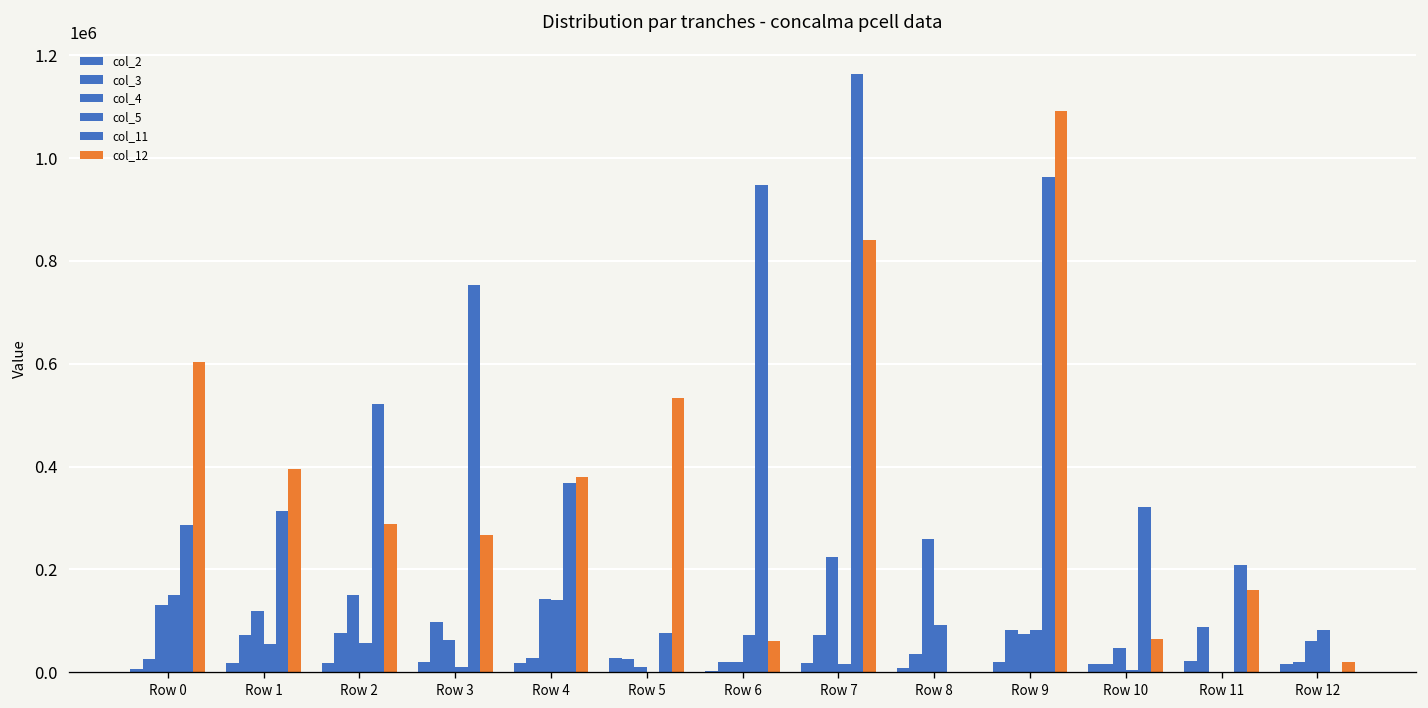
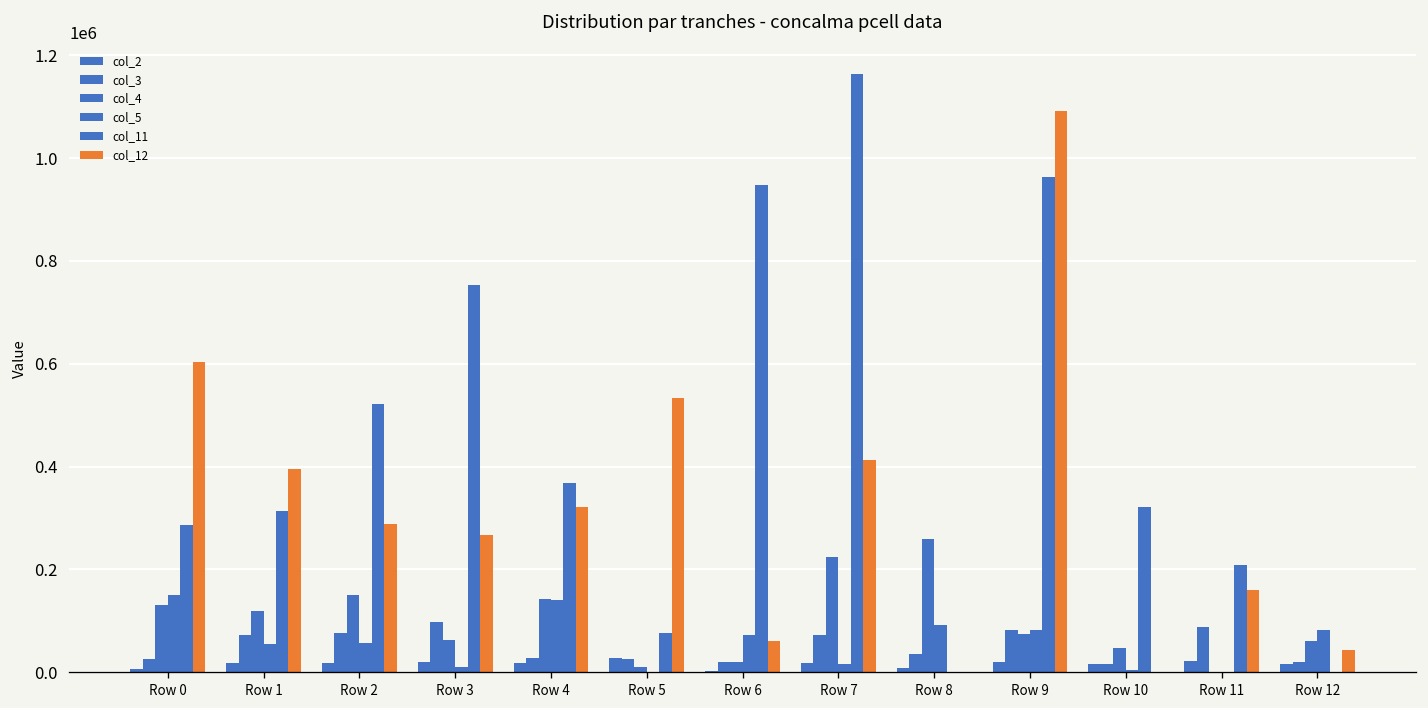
  {
    "col_12": {
      "Row 0": 600000,
      "Row 1": 400000,
      "Row 2": 290000,
      "Row 3": 270000,
-     "Row 4": 380000,
+     "Row 4": 320000,
      "Row 5": 530000,
      "Row 6": 60000,
-     "Row 7": 840000,
+     "Row 7": 410000,
      "Row 8": 0,
      "Row 9": 1090000,
-     "Row 10": 70000,
+     "Row 10": 0,
      "Row 11": 160000,
-     "Row 12": 20000
+     "Row 12": 40000
    }
  }
